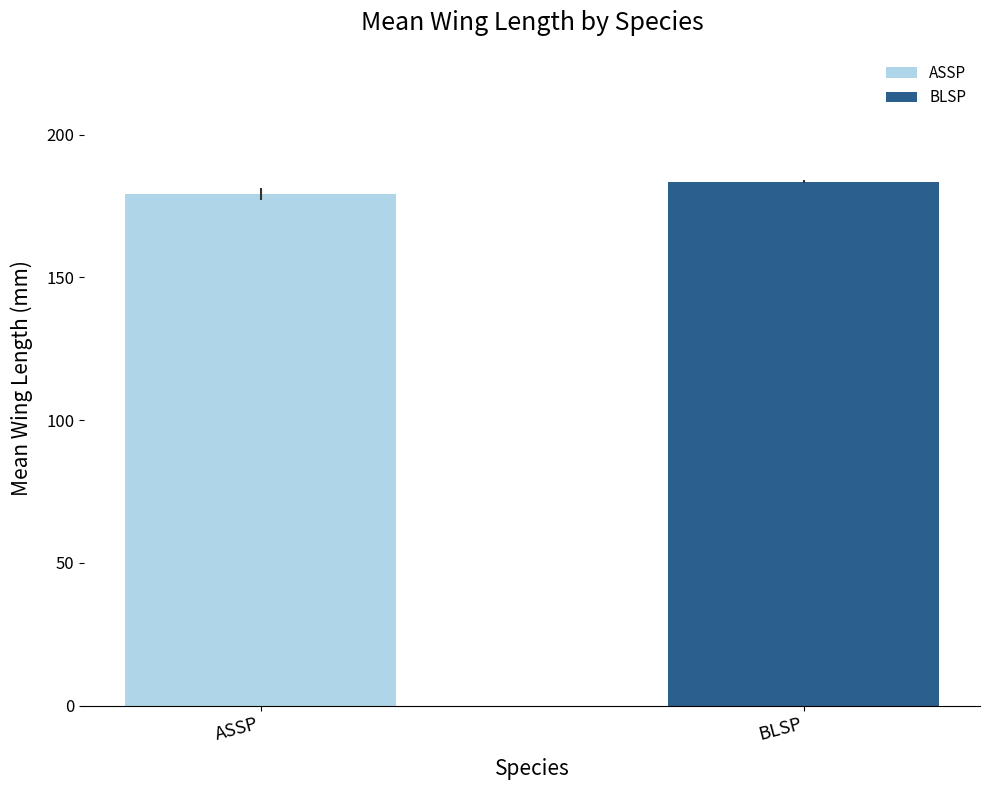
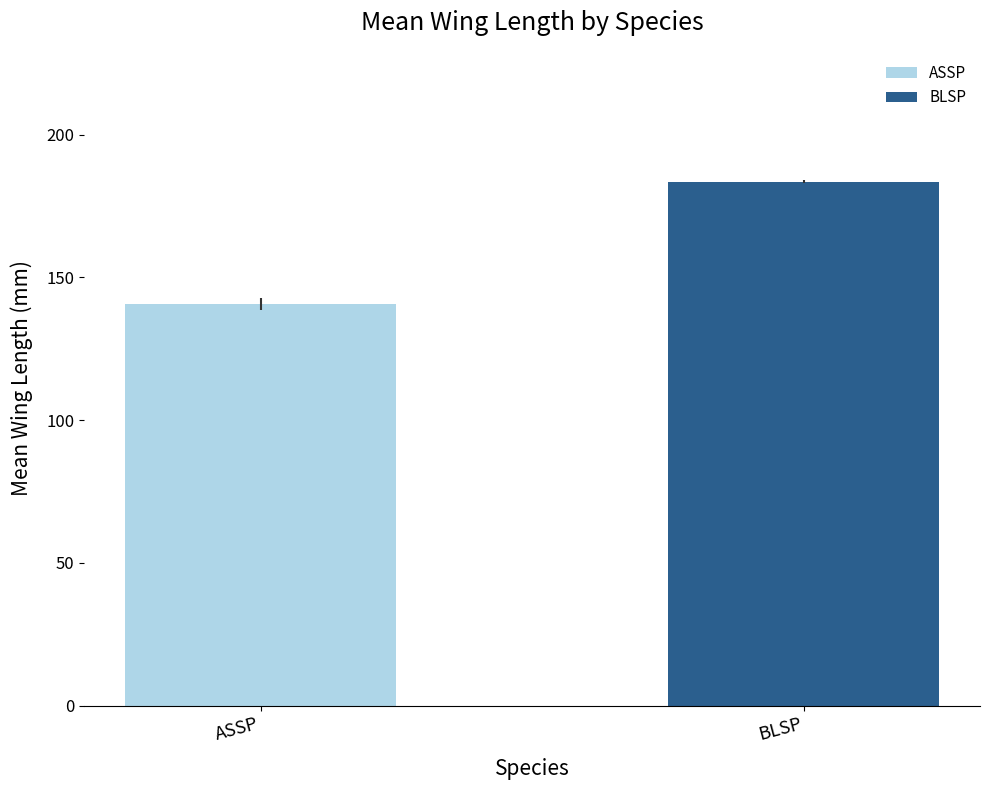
  {
-   "ASSP": 179,
+   "ASSP": 141,
    "BLSP": 184
  }
